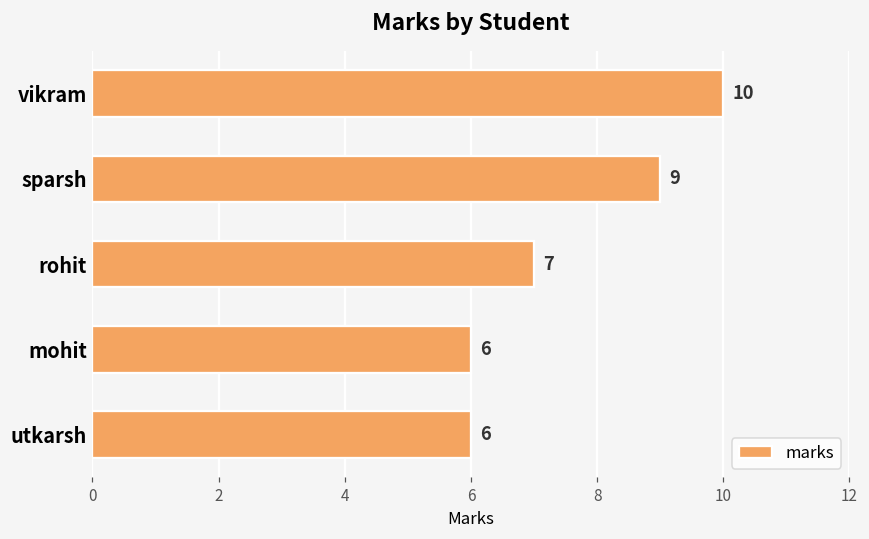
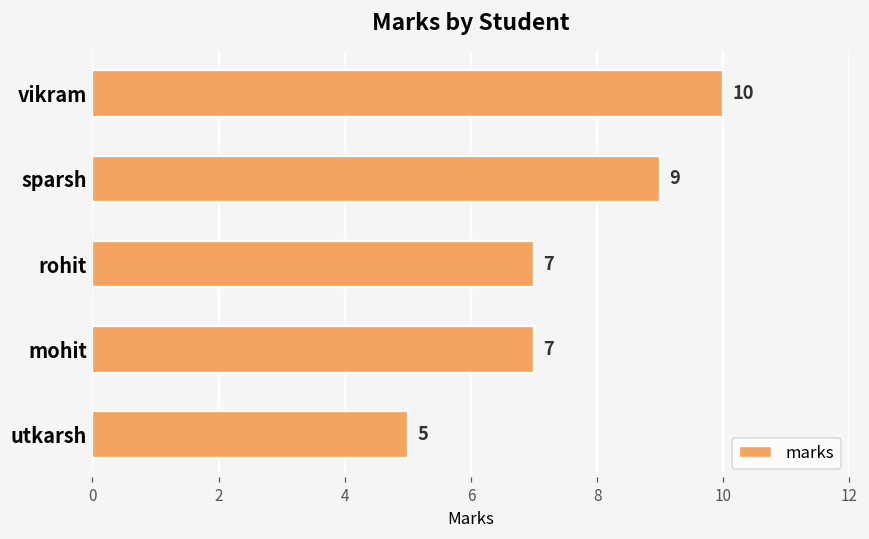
  {
    "vikram": 10,
    "sparsh": 9,
    "rohit": 7,
-   "mohit": 6,
-   "utkarsh": 6
+   "mohit": 7,
+   "utkarsh": 5
  }
